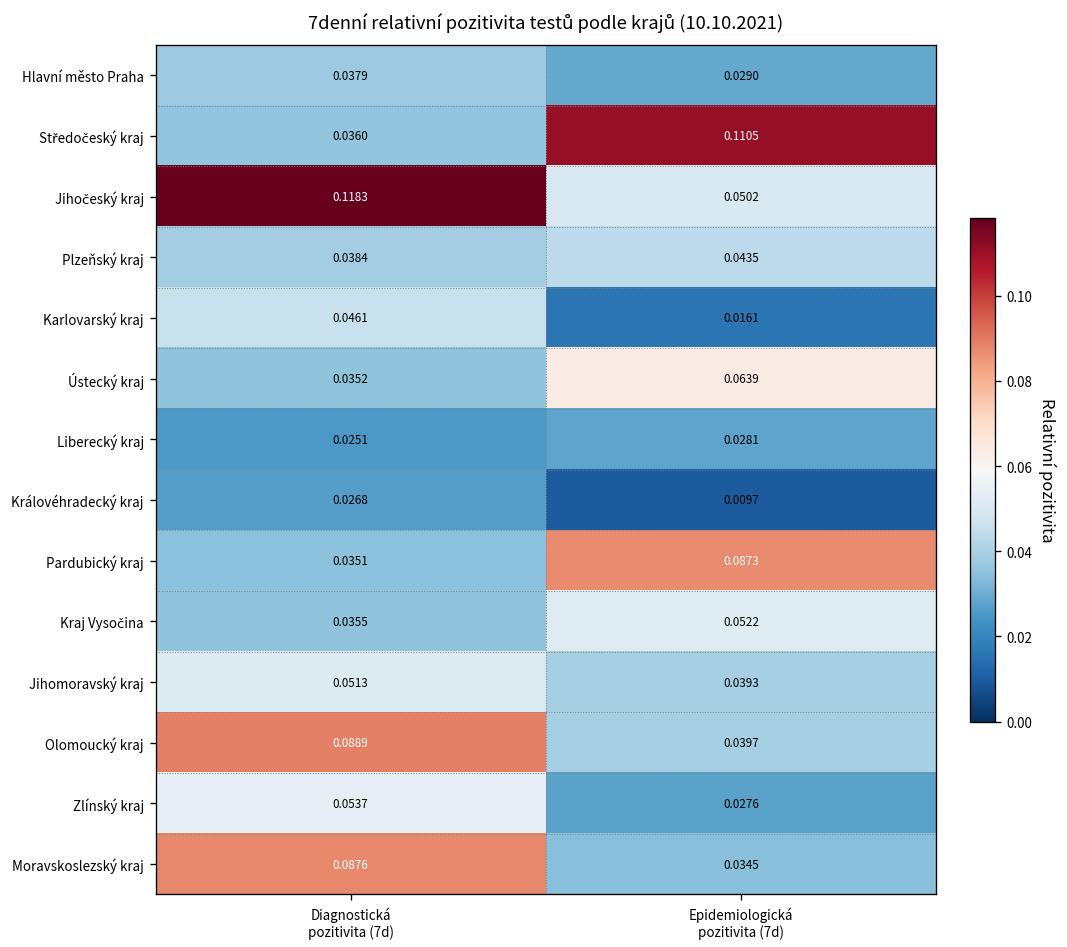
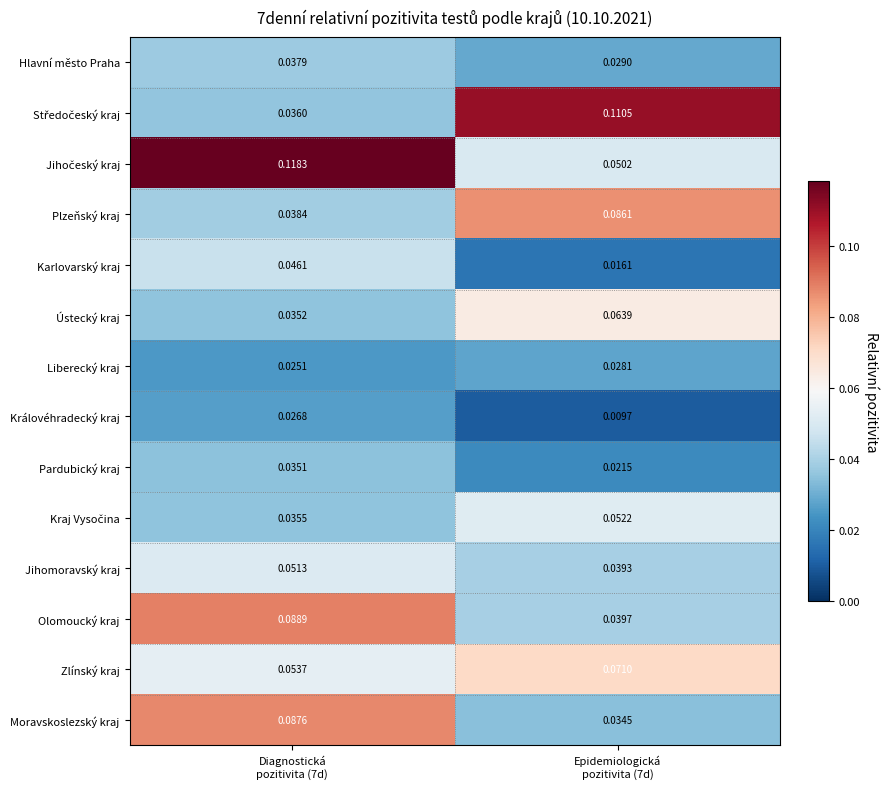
  {
    "Hlavní město Praha": {
      "Diagnostická pozitivita (7d)": 0.0379,
      "Epidemiologická pozitivita (7d)": 0.0290
    },
    "Středočeský kraj": {
      "Diagnostická pozitivita (7d)": 0.0360,
      "Epidemiologická pozitivita (7d)": 0.1105
    },
    "Jihočeský kraj": {
      "Diagnostická pozitivita (7d)": 0.1183,
      "Epidemiologická pozitivita (7d)": 0.0502
    },
    "Plzeňský kraj": {
      "Diagnostická pozitivita (7d)": 0.0384,
-     "Epidemiologická pozitivita (7d)": 0.0435
+     "Epidemiologická pozitivita (7d)": 0.0861
    },
    "Karlovarský kraj": {
      "Diagnostická pozitivita (7d)": 0.0461,
      "Epidemiologická pozitivita (7d)": 0.0161
    },
    "Ústecký kraj": {
      "Diagnostická pozitivita (7d)": 0.0352,
      "Epidemiologická pozitivita (7d)": 0.0639
    },
    "Liberecký kraj": {
      "Diagnostická pozitivita (7d)": 0.0251,
      "Epidemiologická pozitivita (7d)": 0.0281
    },
    "Královéhradecký kraj": {
      "Diagnostická pozitivita (7d)": 0.0268,
      "Epidemiologická pozitivita (7d)": 0.0097
    },
    "Pardubický kraj": {
      "Diagnostická pozitivita (7d)": 0.0351,
-     "Epidemiologická pozitivita (7d)": 0.0873
+     "Epidemiologická pozitivita (7d)": 0.0215
    },
    "Kraj Vysočina": {
      "Diagnostická pozitivita (7d)": 0.0355,
      "Epidemiologická pozitivita (7d)": 0.0522
    },
    "Jihomoravský kraj": {
      "Diagnostická pozitivita (7d)": 0.0513,
      "Epidemiologická pozitivita (7d)": 0.0393
    },
    "Olomoucký kraj": {
      "Diagnostická pozitivita (7d)": 0.0889,
      "Epidemiologická pozitivita (7d)": 0.0397
    },
    "Zlínský kraj": {
      "Diagnostická pozitivita (7d)": 0.0537,
-     "Epidemiologická pozitivita (7d)": 0.0276
+     "Epidemiologická pozitivita (7d)": 0.0710
    },
    "Moravskoslezský kraj": {
      "Diagnostická pozitivita (7d)": 0.0876,
      "Epidemiologická pozitivita (7d)": 0.0345
    }
  }
